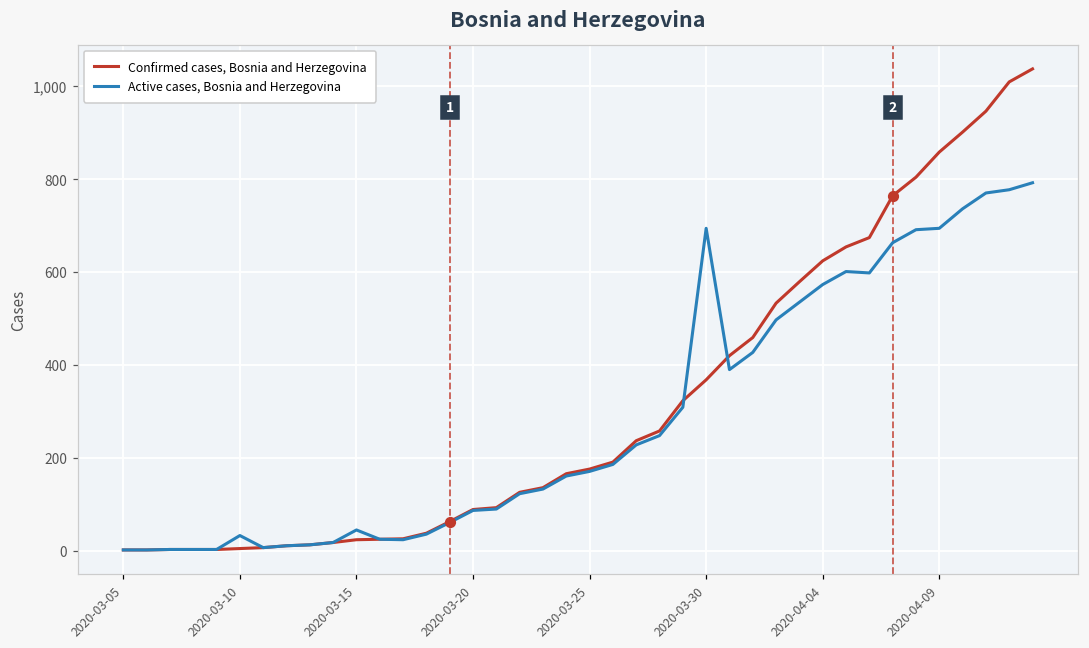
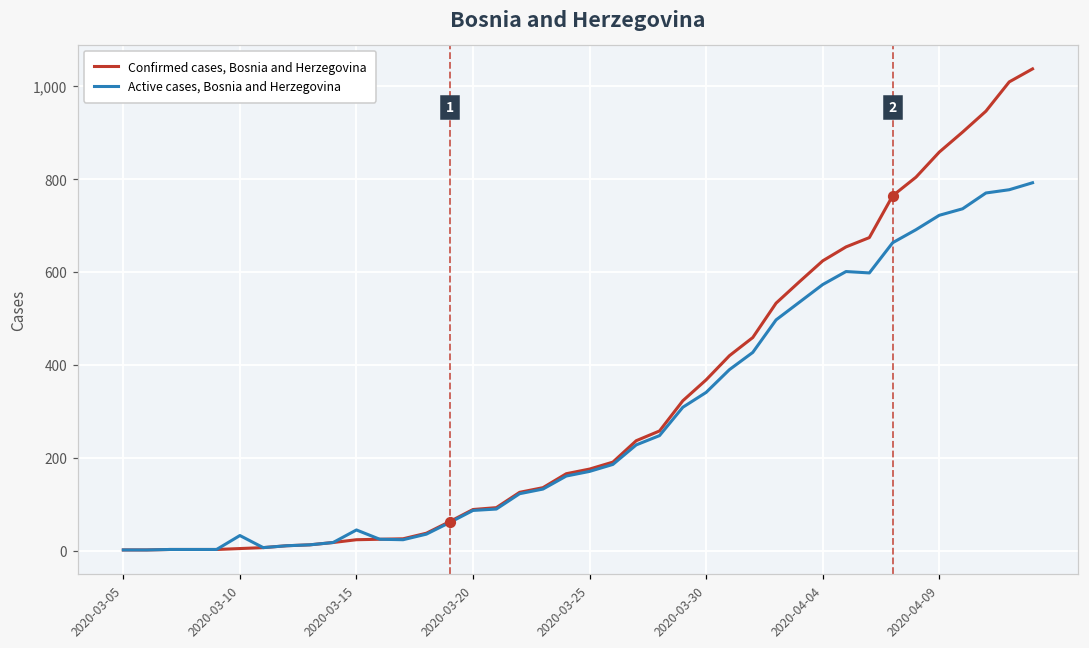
  {
    "Active cases, Bosnia and Herzegovina": {
      "2020-03-10": 30,
      "2020-03-15": 50,
-     "2020-03-30": 690,
+     "2020-03-30": 340,
      "2020-04-04": 570,
-     "2020-04-09": 690
+     "2020-04-09": 720
    }
  }
